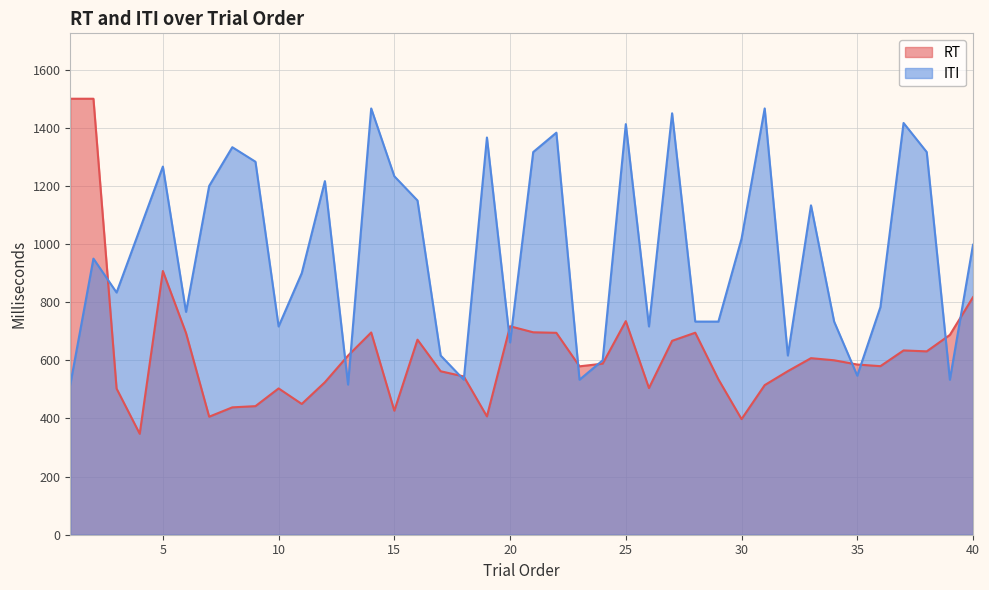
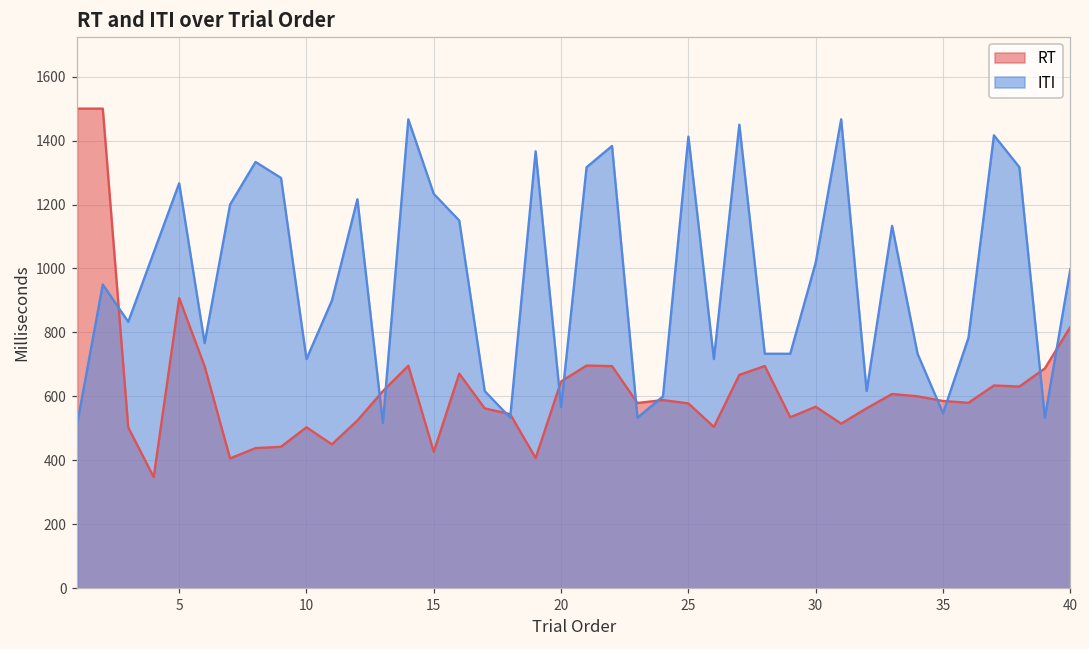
  {
    "RT": {
      "5": 910,
      "10": 500,
      "15": 430,
-     "20": 720,
-     "25": 730,
-     "30": 400,
+     "20": 650,
+     "25": 580,
+     "30": 570,
      "35": 590,
      "40": 820
    },
    "ITI": {
      "5": 1270,
      "10": 720,
      "15": 1230,
-     "20": 660,
+     "20": 570,
      "25": 1410,
      "30": 1020,
      "35": 550,
      "40": 1000
    }
  }
